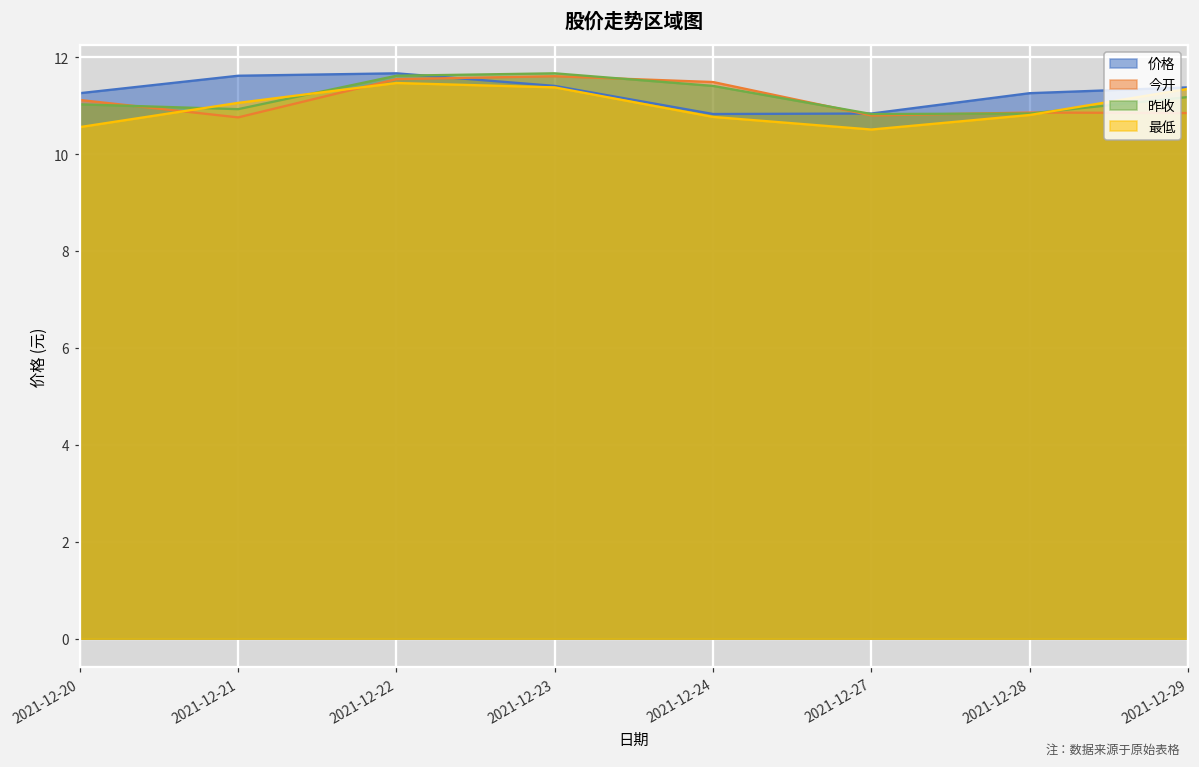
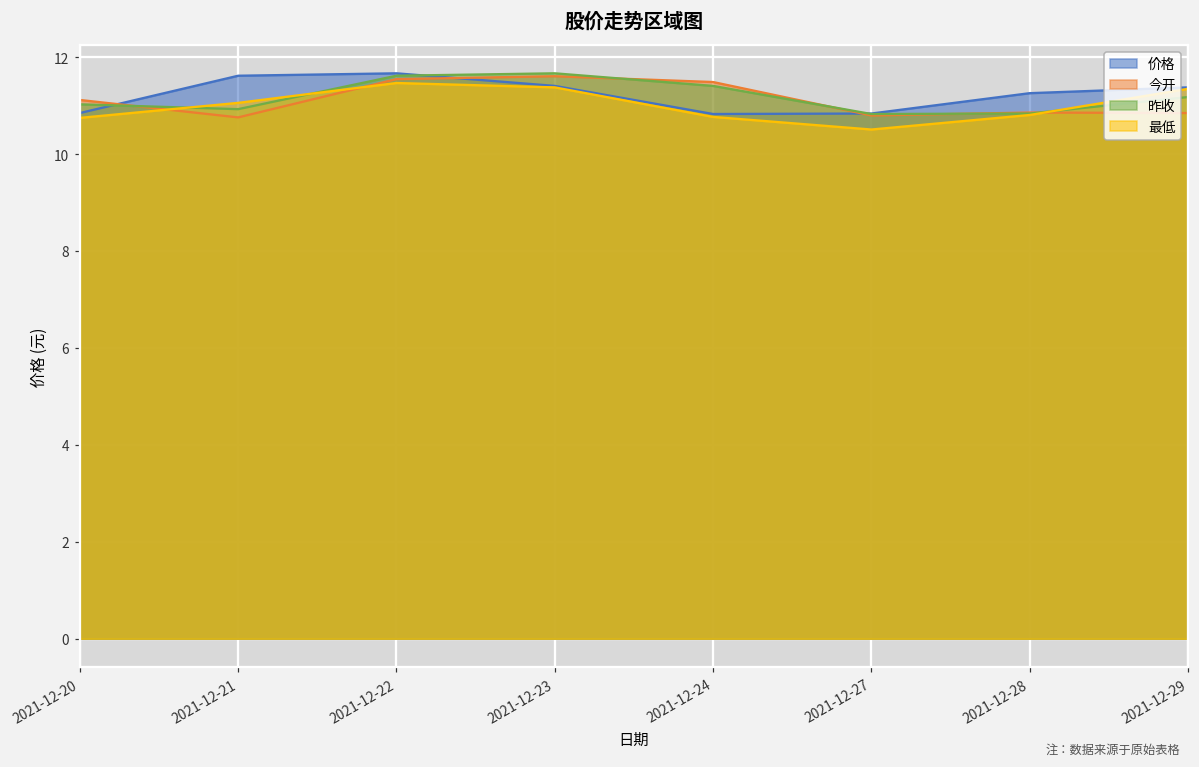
  {
    "价格": {
-     "2021-12-20": 11.3,
+     "2021-12-20": 10.9,
      "2021-12-21": 11.6,
      "2021-12-24": 10.8,
      "2021-12-28": 11.3
    },
    "今开": {
      "2021-12-20": 11.1,
      "2021-12-21": 10.8,
      "2021-12-22": 11.6,
      "2021-12-23": 11.6,
      "2021-12-24": 11.5,
      "2021-12-29": 10.9
    },
    "昨收": {
      "2021-12-20": 11.0,
      "2021-12-21": 10.9,
      "2021-12-23": 11.7,
      "2021-12-24": 11.4,
      "2021-12-29": 11.2
    },
    "最低": {
-     "2021-12-20": 10.6,
+     "2021-12-20": 10.8,
      "2021-12-21": 11.1,
      "2021-12-22": 11.5,
      "2021-12-24": 10.8,
      "2021-12-27": 10.5
    }
  }
